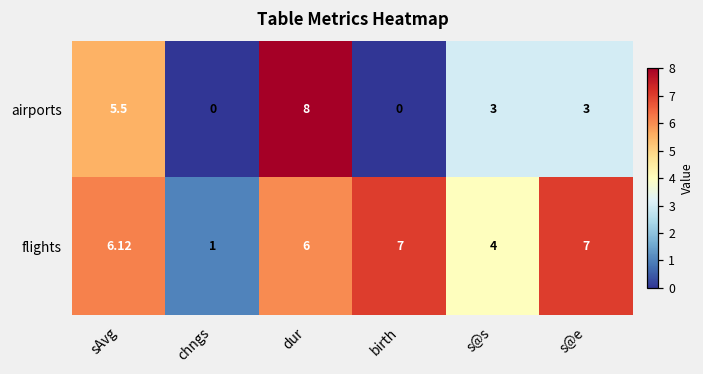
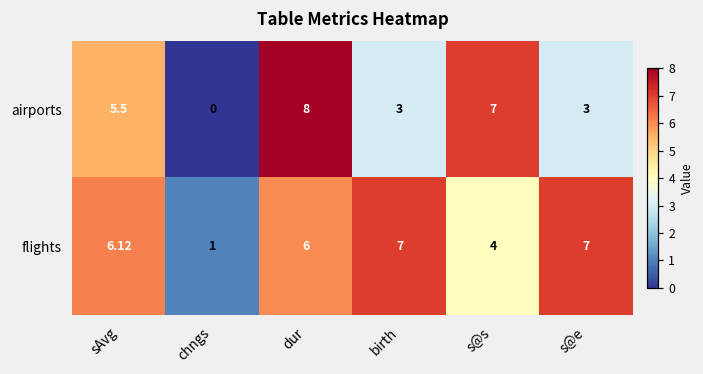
  {
    "airports": {
      "sAvg": 5.5,
      "chngs": 0,
      "dur": 8,
-     "birth": 0,
-     "s@s": 3,
+     "birth": 3,
+     "s@s": 7,
      "s@e": 3
    },
    "flights": {
      "sAvg": 6.12,
      "chngs": 1,
      "dur": 6,
      "birth": 7,
      "s@s": 4,
      "s@e": 7
    }
  }
